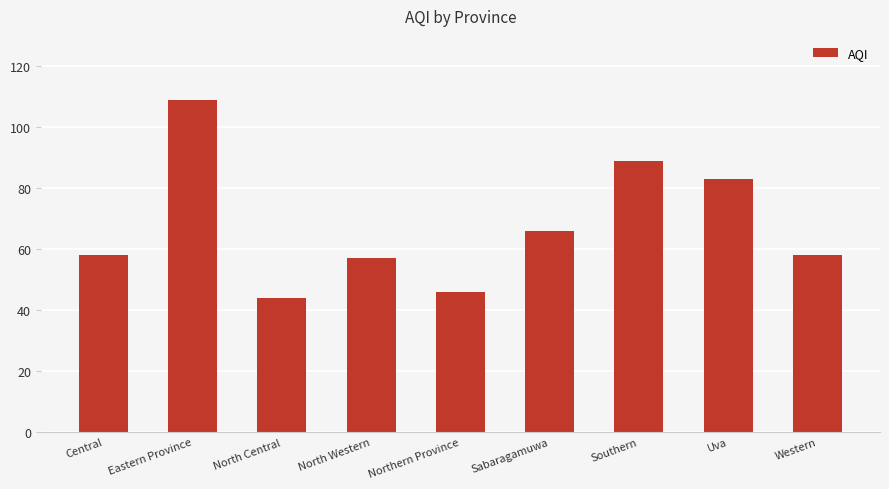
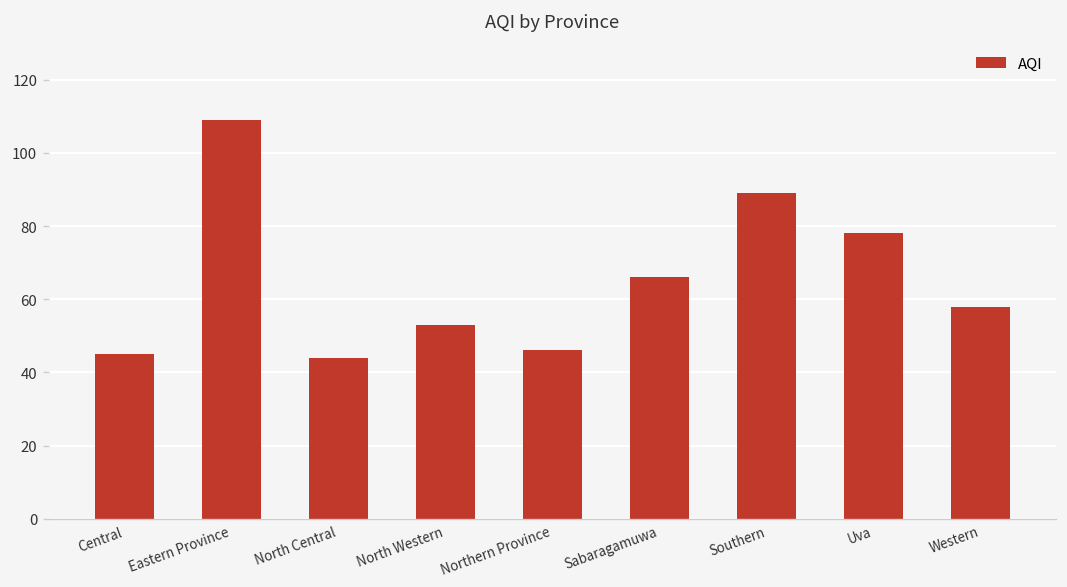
  {
-   "Central": 58,
+   "Central": 45,
    "Eastern Province": 109,
    "North Central": 44,
-   "North Western": 57,
+   "North Western": 53,
    "Northern Province": 46,
    "Sabaragamuwa": 66,
    "Southern": 89,
-   "Uva": 83,
+   "Uva": 78,
    "Western": 58
  }
